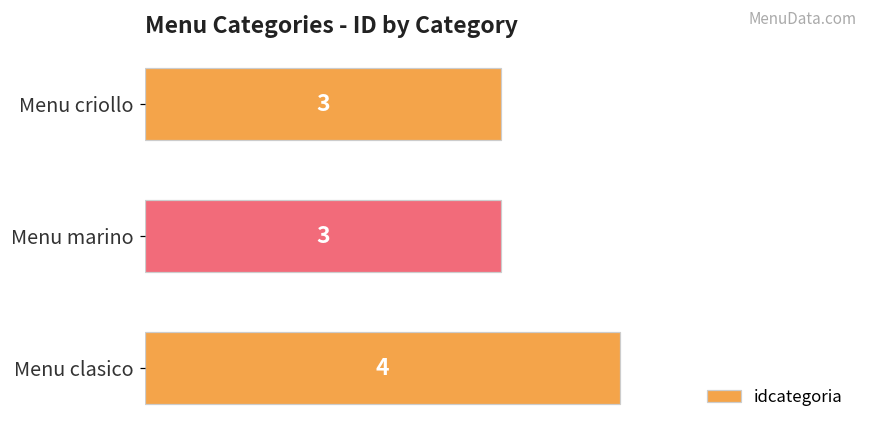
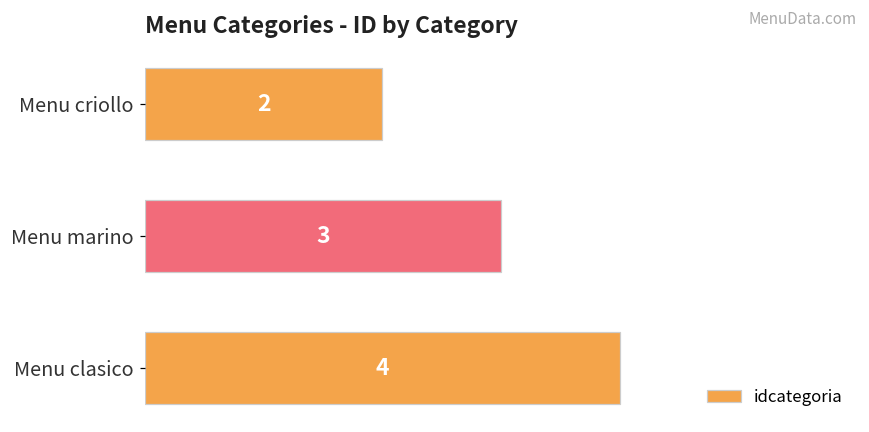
  {
-   "Menu criollo": 3,
+   "Menu criollo": 2,
    "Menu marino": 3,
    "Menu clasico": 4
  }
